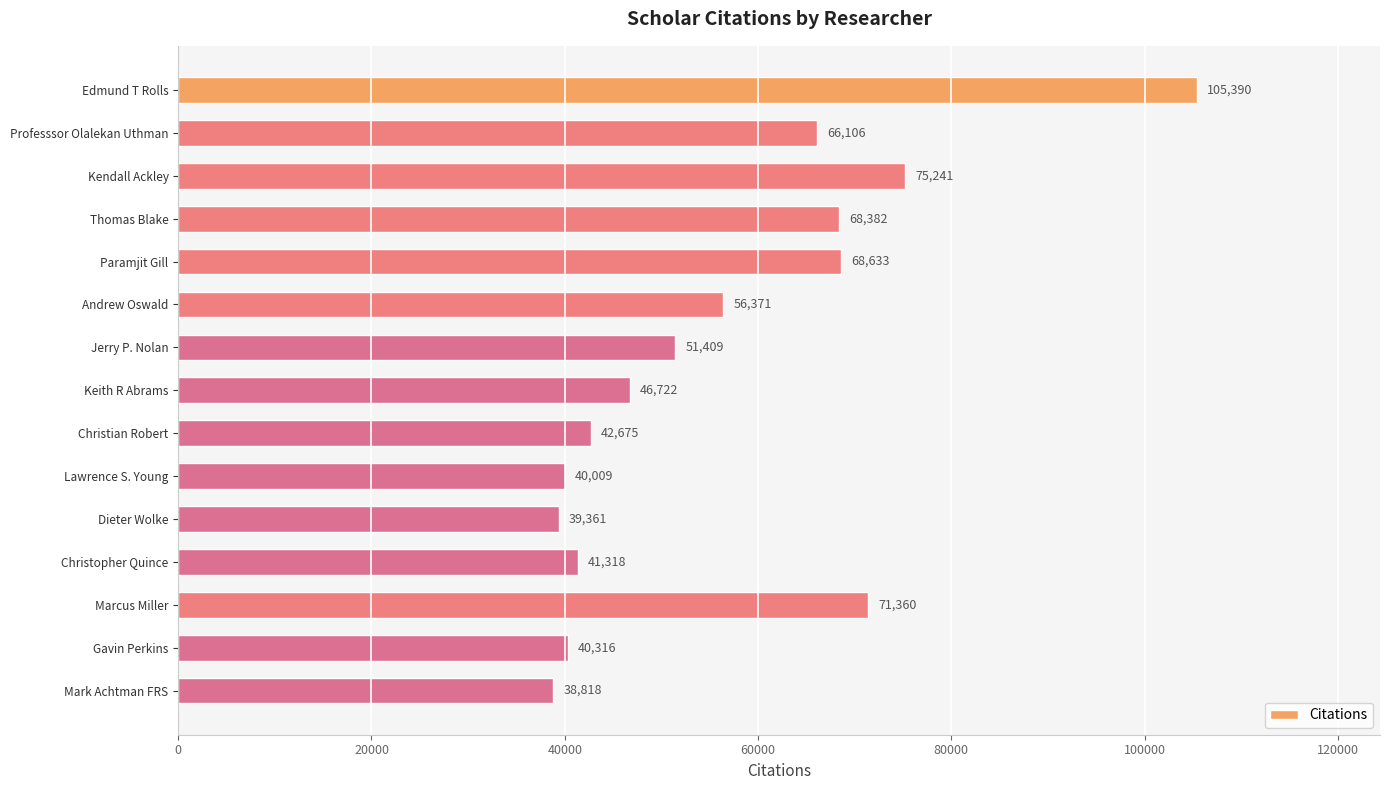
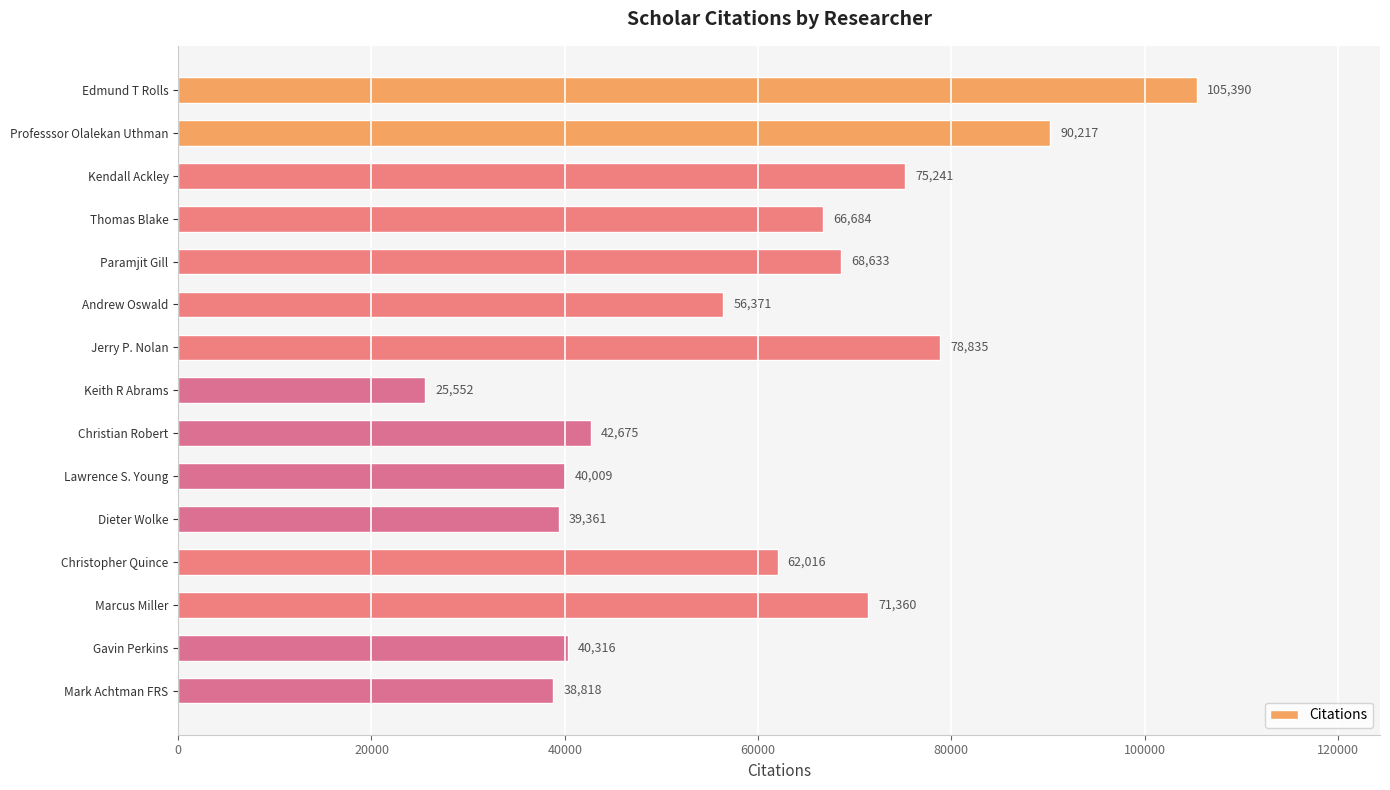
  {
    "Edmund T Rolls": "105,390",
-   "Professsor Olalekan Uthman": "66,106",
+   "Professsor Olalekan Uthman": "90,217",
    "Kendall Ackley": "75,241",
-   "Thomas Blake": "68,382",
+   "Thomas Blake": "66,684",
    "Paramjit Gill": "68,633",
    "Andrew Oswald": "56,371",
-   "Jerry P. Nolan": "51,409",
-   "Keith R Abrams": "46,722",
+   "Jerry P. Nolan": "78,835",
+   "Keith R Abrams": "25,552",
    "Christian Robert": "42,675",
    "Lawrence S. Young": "40,009",
    "Dieter Wolke": "39,361",
-   "Christopher Quince": "41,318",
+   "Christopher Quince": "62,016",
    "Marcus Miller": "71,360",
    "Gavin Perkins": "40,316",
    "Mark Achtman FRS": "38,818"
  }
